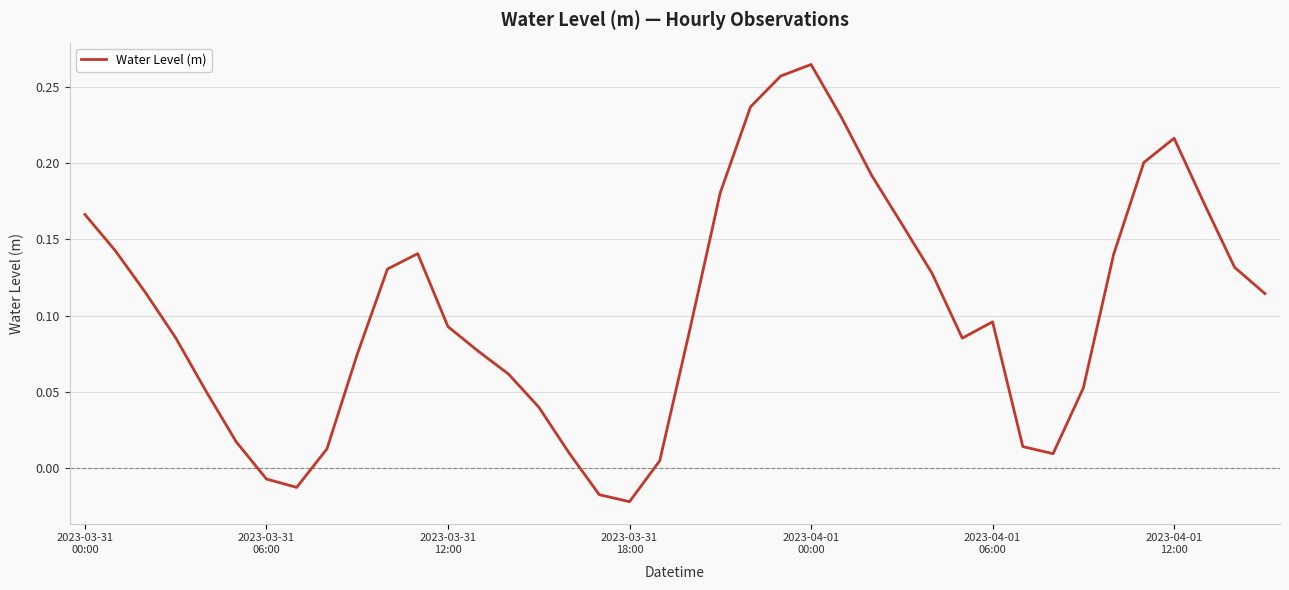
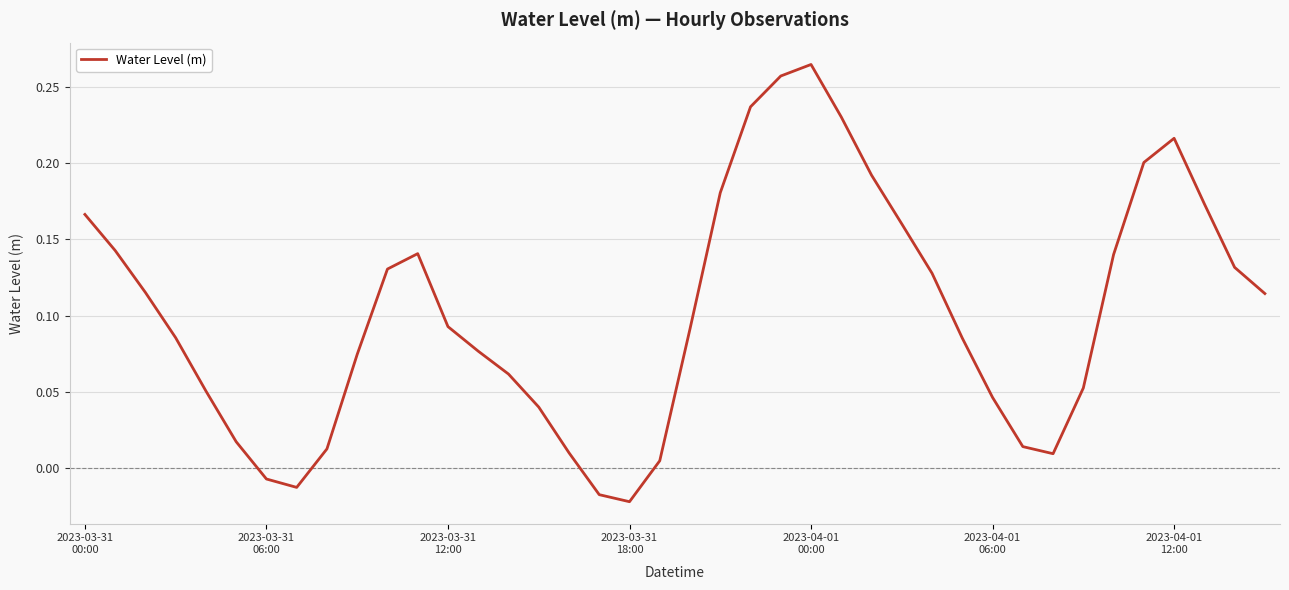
  {
    "2023-03-31 00:00": 0.166,
    "2023-03-31 06:00": -0.007,
    "2023-03-31 12:00": 0.093,
    "2023-03-31 18:00": -0.022,
    "2023-04-01 00:00": 0.265,
-   "2023-04-01 06:00": 0.096,
+   "2023-04-01 06:00": 0.046,
    "2023-04-01 12:00": 0.216
  }
